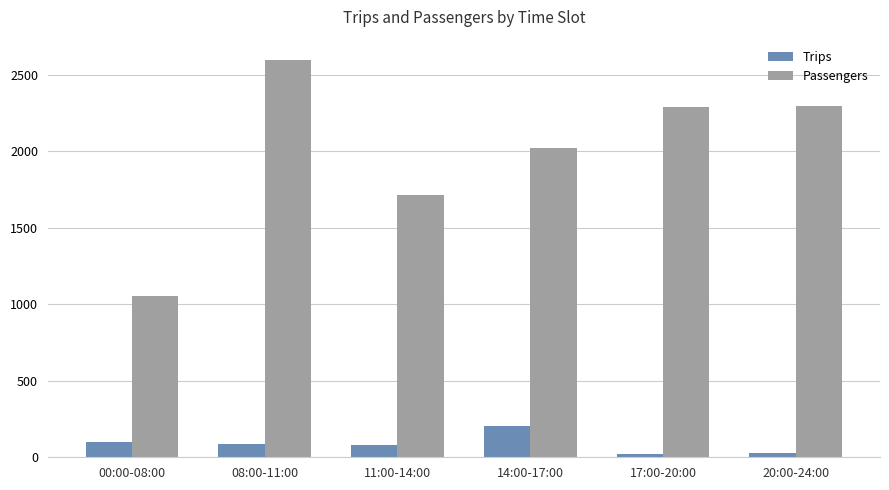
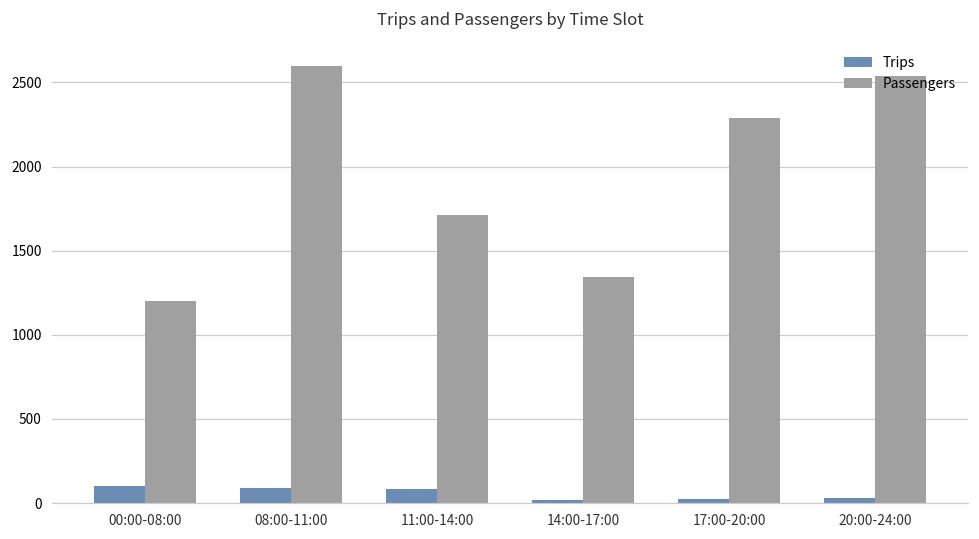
  {
    "Trips": {
      "00:00-08:00": 100,
      "08:00-11:00": 90,
      "11:00-14:00": 80,
-     "14:00-17:00": 210,
+     "14:00-17:00": 20,
      "17:00-20:00": 20,
      "20:00-24:00": 30
    },
    "Passengers": {
-     "00:00-08:00": 1060,
+     "00:00-08:00": 1200,
      "08:00-11:00": 2600,
      "11:00-14:00": 1710,
-     "14:00-17:00": 2020,
+     "14:00-17:00": 1340,
      "17:00-20:00": 2290,
-     "20:00-24:00": 2300
+     "20:00-24:00": 2540
    }
  }
